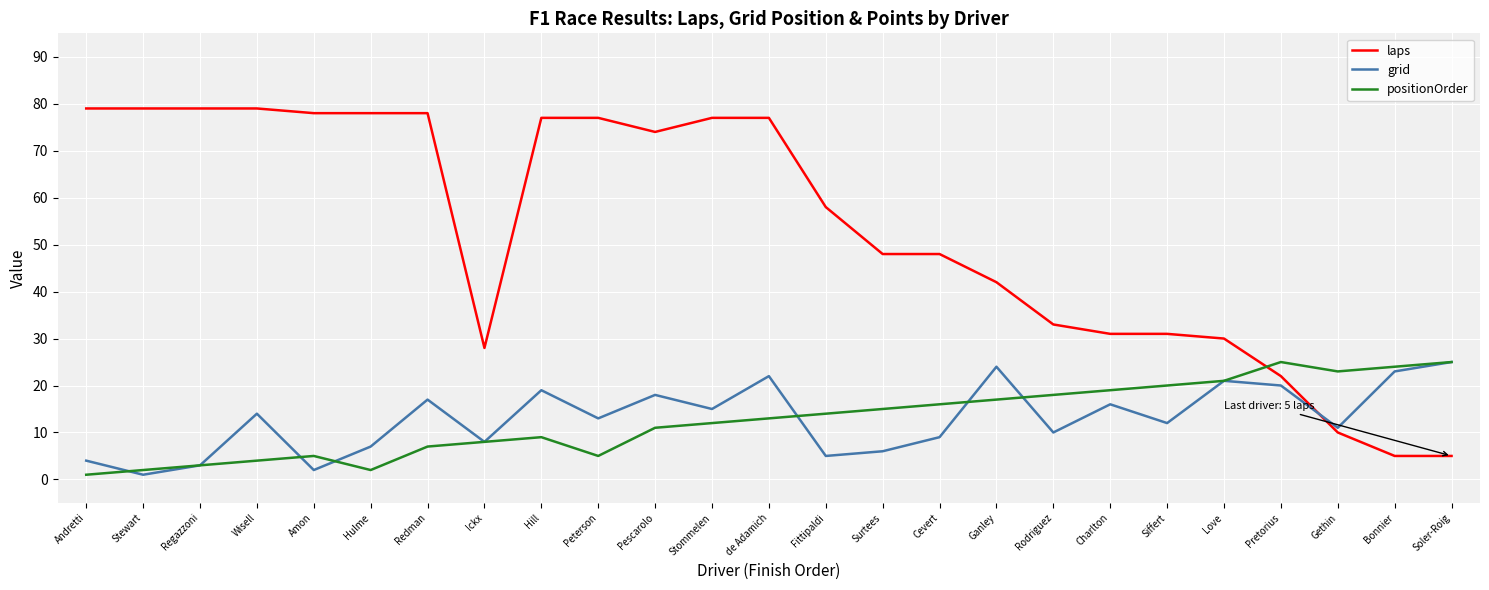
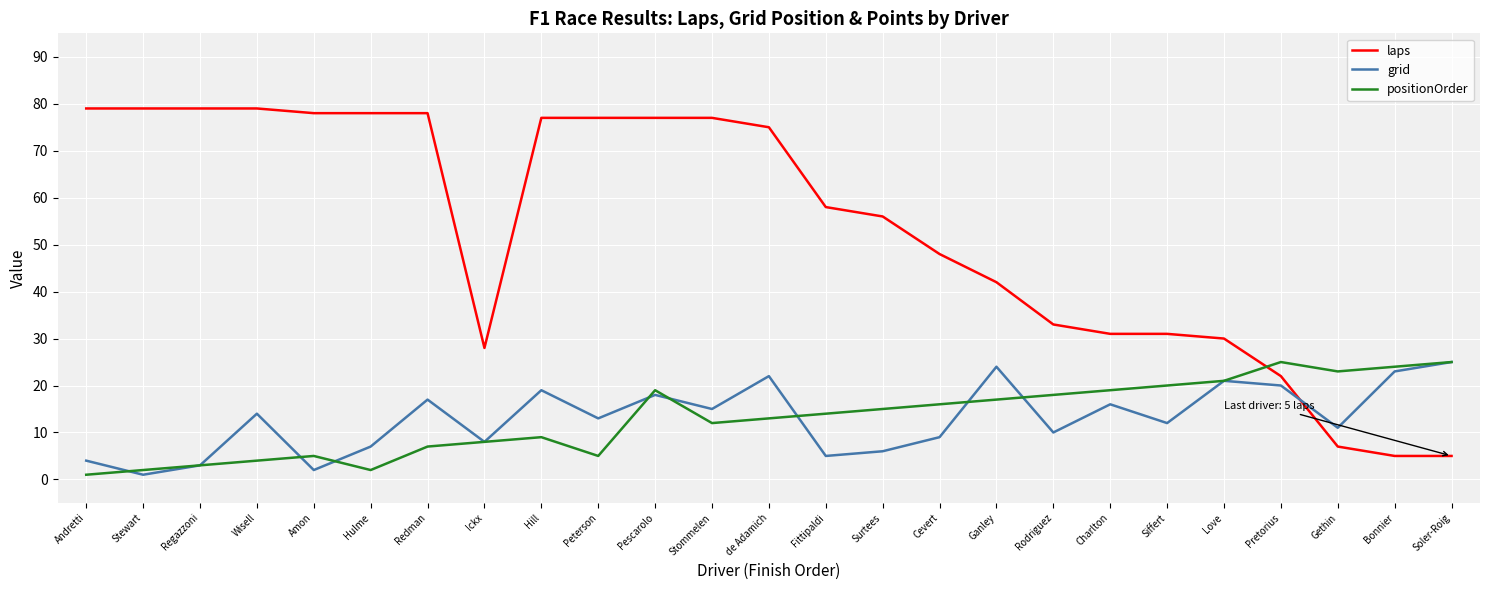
  {
    "laps": {
      "Andretti": 79,
      "Stewart": 79,
      "Regazzoni": 79,
      "Wisell": 79,
      "Amon": 78,
      "Hulme": 78,
      "Redman": 78,
      "Ickx": 28,
      "Hill": 77,
      "Peterson": 77,
-     "Pescarolo": 74,
+     "Pescarolo": 77,
      "Stommelen": 77,
-     "de Adamich": 77,
+     "de Adamich": 75,
      "Fittipaldi": 58,
-     "Surtees": 48,
+     "Surtees": 56,
      "Cevert": 48,
      "Ganley": 42,
      "Rodriguez": 33,
      "Charlton": 31,
      "Siffert": 31,
      "Love": 30,
      "Pretorius": 22,
-     "Gethin": 10,
+     "Gethin": 7,
      "Soler-Roig": 5
    },
    "grid": {
      "Andretti": 4,
      "Stewart": 1,
      "Wisell": 14,
      "Amon": 2,
      "Hulme": 7,
      "Redman": 17,
      "Hill": 19,
      "Peterson": 13,
      "Pescarolo": 18,
      "Stommelen": 15,
      "de Adamich": 22,
      "Fittipaldi": 5,
      "Surtees": 6,
      "Cevert": 9,
      "Ganley": 24,
      "Rodriguez": 10,
      "Charlton": 16,
      "Siffert": 12,
      "Pretorius": 20,
      "Bonnier": 23
    },
    "positionOrder": {
      "Andretti": 1,
      "Stewart": 2,
      "Wisell": 4,
      "Amon": 5,
      "Hulme": 2,
      "Redman": 7,
      "Hill": 9,
      "Peterson": 5,
-     "Pescarolo": 11,
+     "Pescarolo": 19,
      "Stommelen": 12,
      "de Adamich": 13,
      "Fittipaldi": 14,
      "Surtees": 15,
      "Cevert": 16,
      "Ganley": 17,
      "Rodriguez": 18,
      "Charlton": 19,
      "Siffert": 20,
      "Pretorius": 25,
      "Gethin": 23,
      "Bonnier": 24
    }
  }
